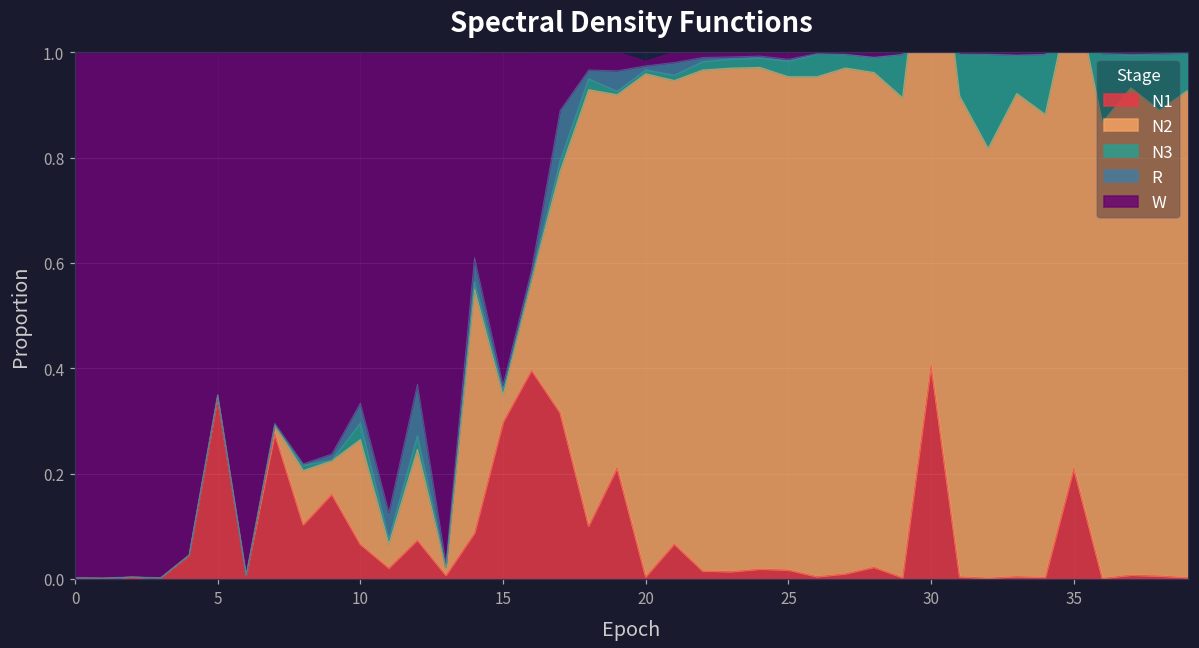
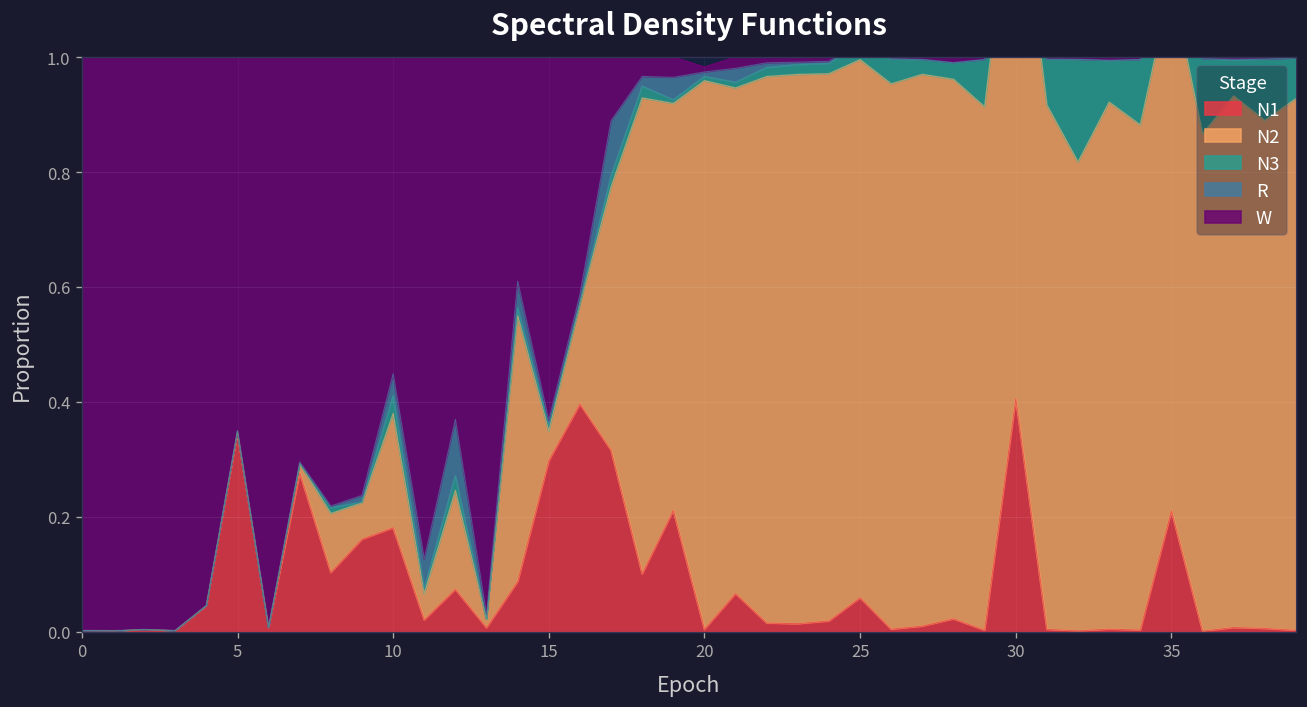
  {
    "N1": {
-     "10": 0.07,
+     "10": 0.18,
      "15": 0.30,
      "20": 0.00,
-     "25": 0.02,
+     "25": 0.06,
      "30": 0.41,
      "35": 0.21
    },
    "N2": {
      "10": 0.20,
      "15": 0.05,
      "20": 0.95,
      "25": 0.94
    },
    "W": {
      "0": 1.00,
      "5": 0.65,
      "20": 0.01
    }
  }
